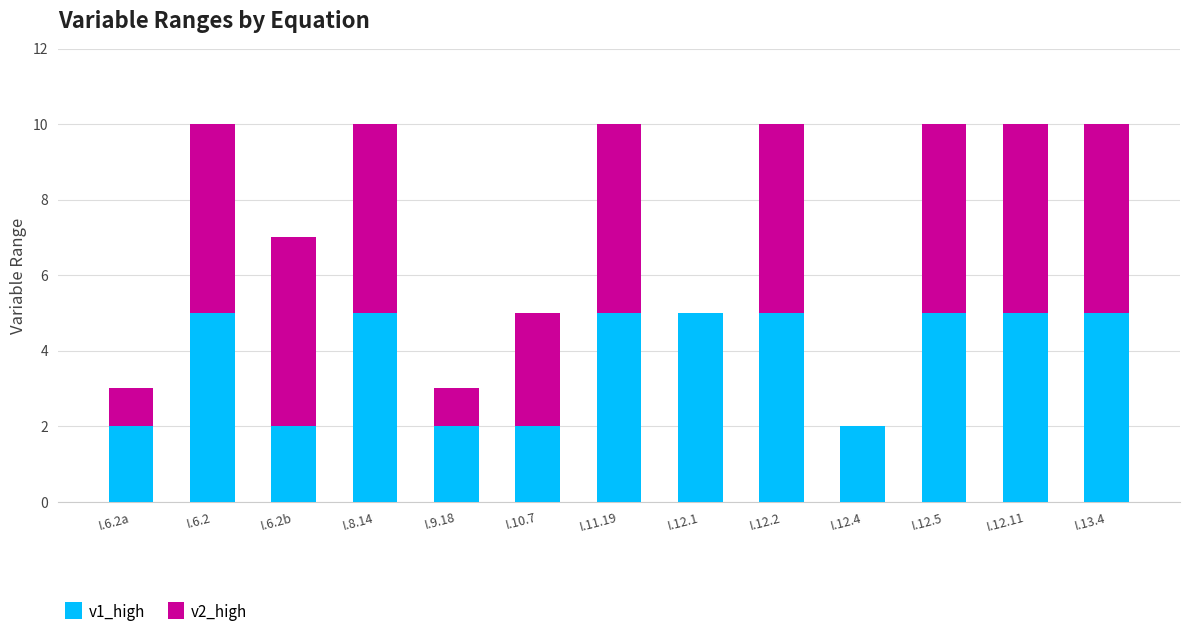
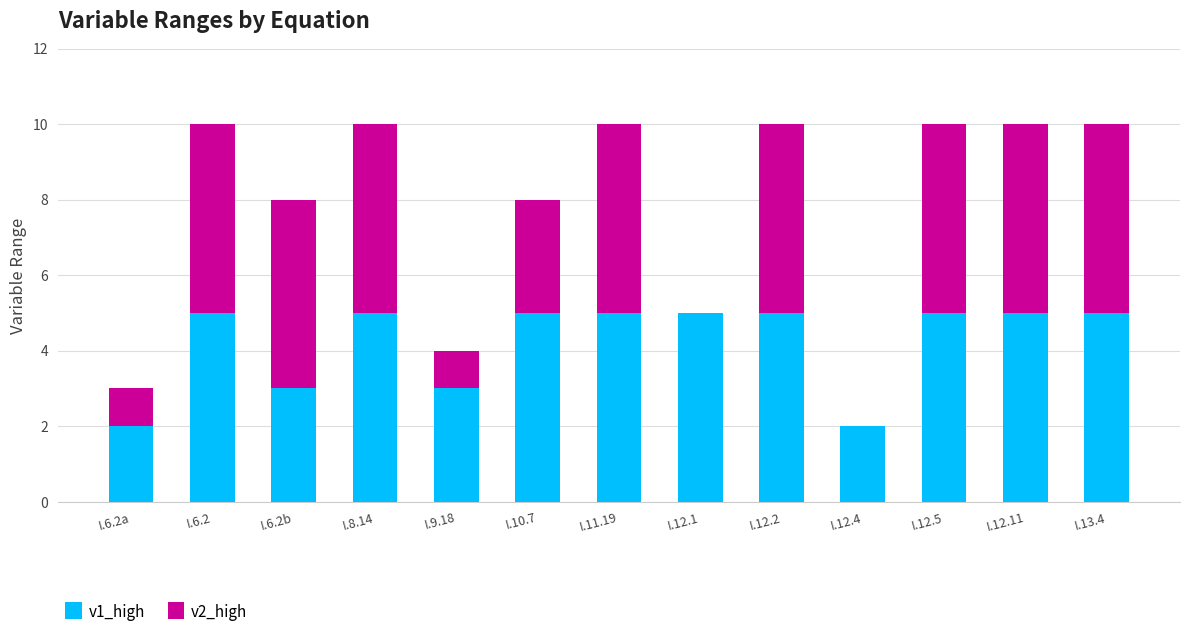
  {
    "v1_high": {
      "I.6.2a": 2,
      "I.6.2": 5,
-     "I.6.2b": 2,
+     "I.6.2b": 3,
      "I.8.14": 5,
-     "I.9.18": 2,
-     "I.10.7": 2,
+     "I.9.18": 3,
+     "I.10.7": 5,
      "I.11.19": 5,
      "I.12.1": 5,
      "I.12.2": 5,
      "I.12.4": 2,
      "I.12.5": 5,
      "I.12.11": 5,
      "I.13.4": 5
    },
    "v2_high": {
      "I.6.2a": 1,
      "I.6.2": 5,
      "I.6.2b": 5,
      "I.8.14": 5,
      "I.9.18": 1,
      "I.10.7": 3,
      "I.11.19": 5,
      "I.12.1": 0,
      "I.12.2": 5,
      "I.12.4": 0,
      "I.12.5": 5,
      "I.12.11": 5,
      "I.13.4": 5
    }
  }
